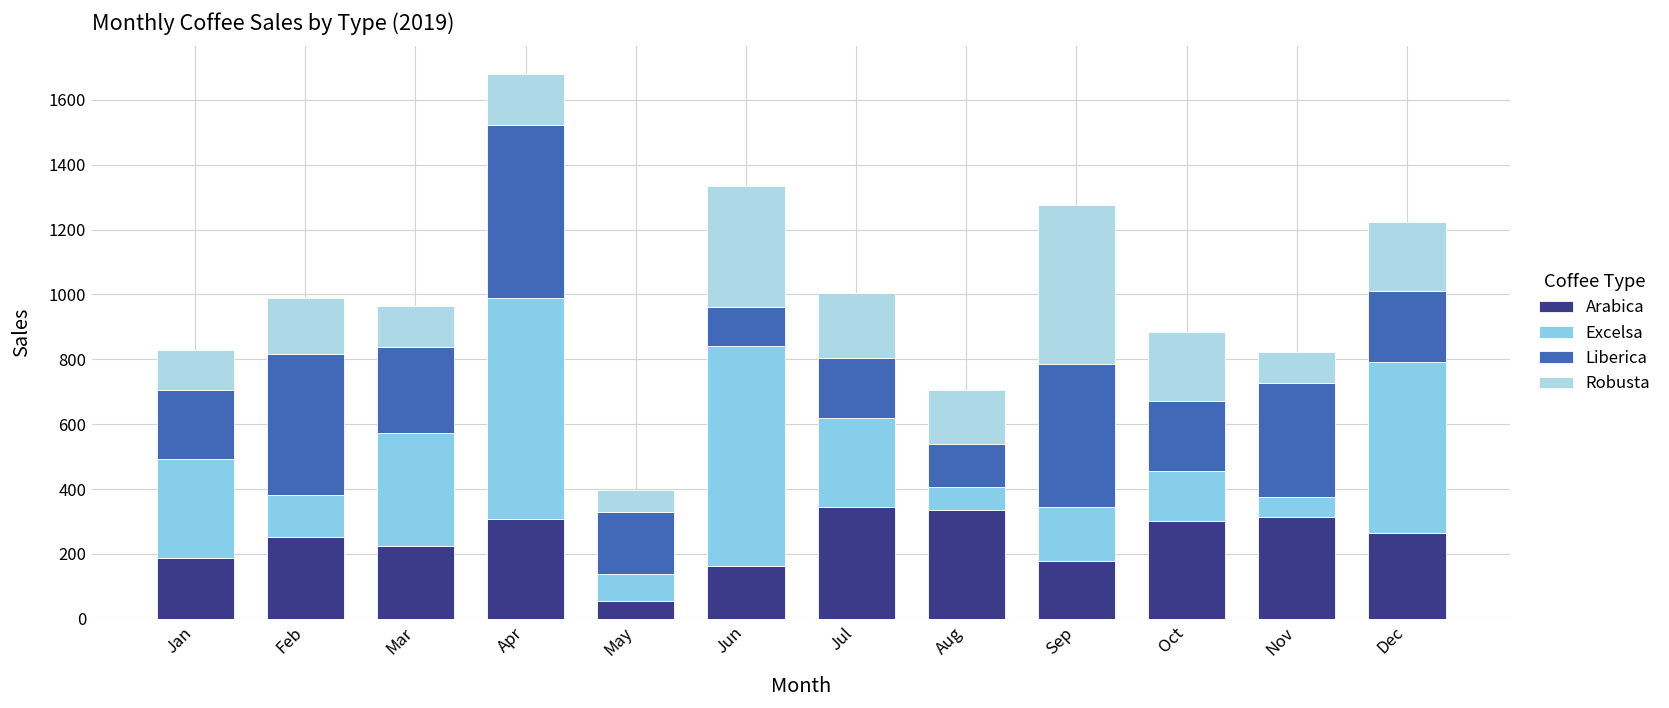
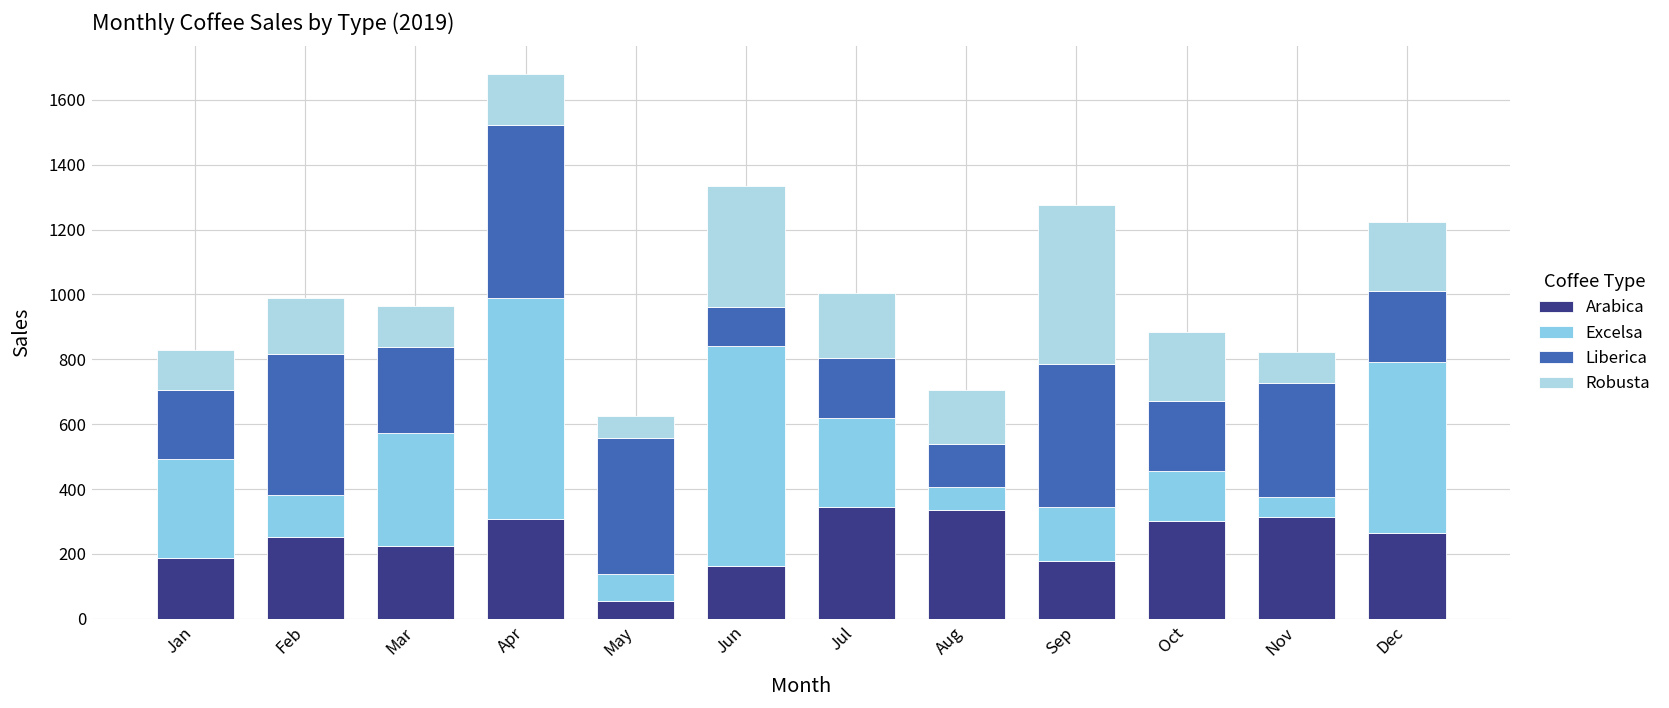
  {
    "Arabica": {
      "Jan": 190,
      "Feb": 250,
      "Mar": 220,
      "Apr": 310,
      "May": 50,
      "Jun": 160,
      "Jul": 350,
      "Aug": 330,
      "Sep": 180,
      "Oct": 300,
      "Nov": 310,
      "Dec": 270
    },
    "Liberica": {
      "Jan": 210,
      "Feb": 430,
      "Mar": 260,
      "Apr": 530,
-     "May": 190,
+     "May": 420,
      "Jun": 120,
      "Jul": 180,
      "Aug": 130,
      "Sep": 440,
      "Oct": 220,
      "Nov": 350,
      "Dec": 220
    }
  }
